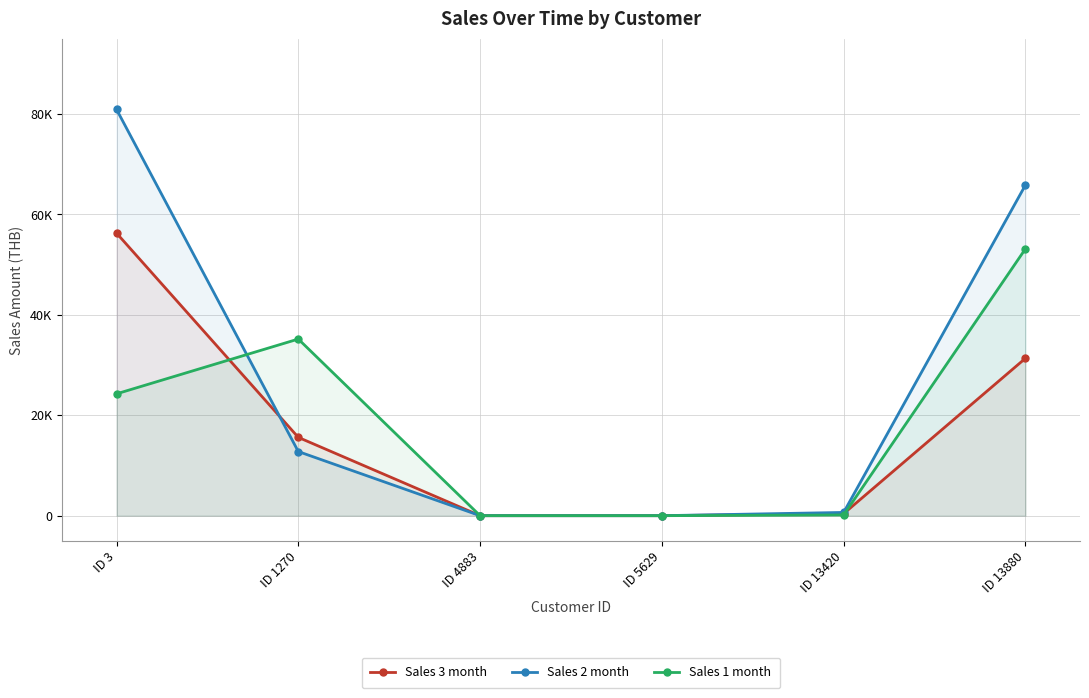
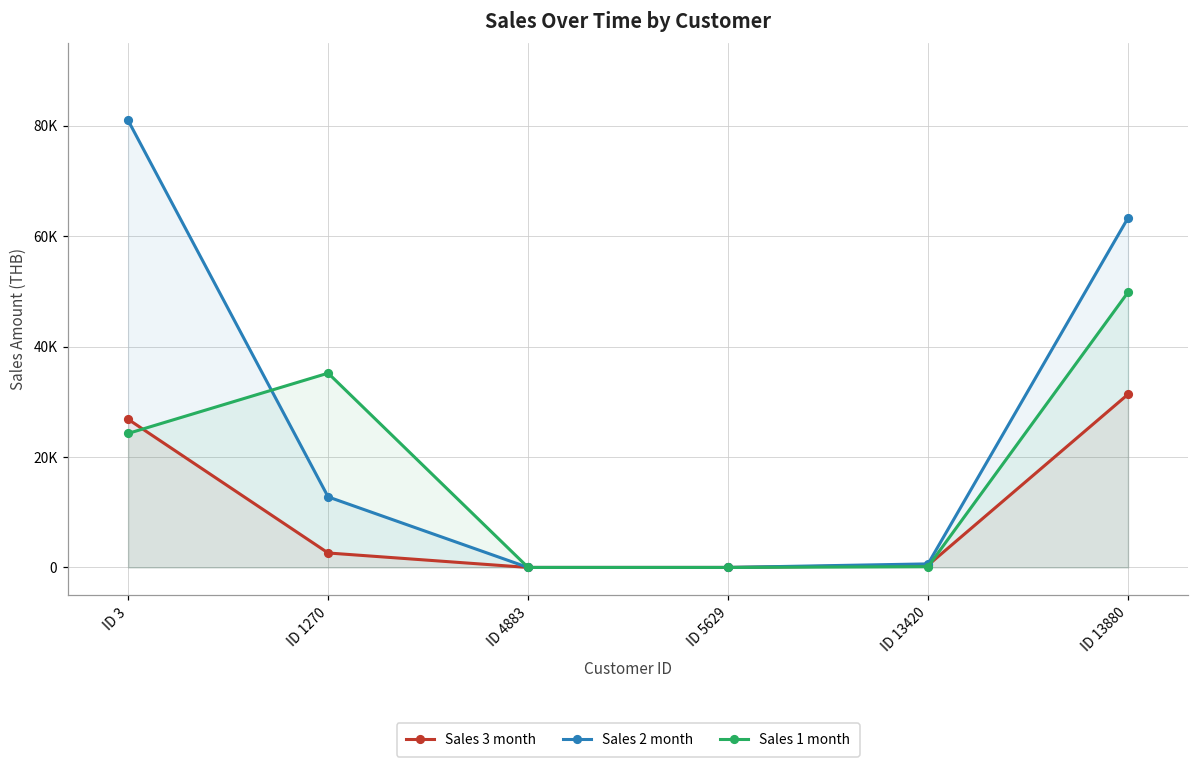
  {
    "Sales 3 month": {
-     "ID 3": 56000,
-     "ID 1270": 16000,
+     "ID 3": 27000,
+     "ID 1270": 3000,
      "ID 13880": 31000
    },
    "Sales 2 month": {
      "ID 3": 81000,
      "ID 1270": 13000,
-     "ID 13880": 66000
+     "ID 13880": 63000
    },
    "Sales 1 month": {
      "ID 3": 24000,
      "ID 1270": 35000,
-     "ID 13880": 53000
+     "ID 13880": 50000
    }
  }
